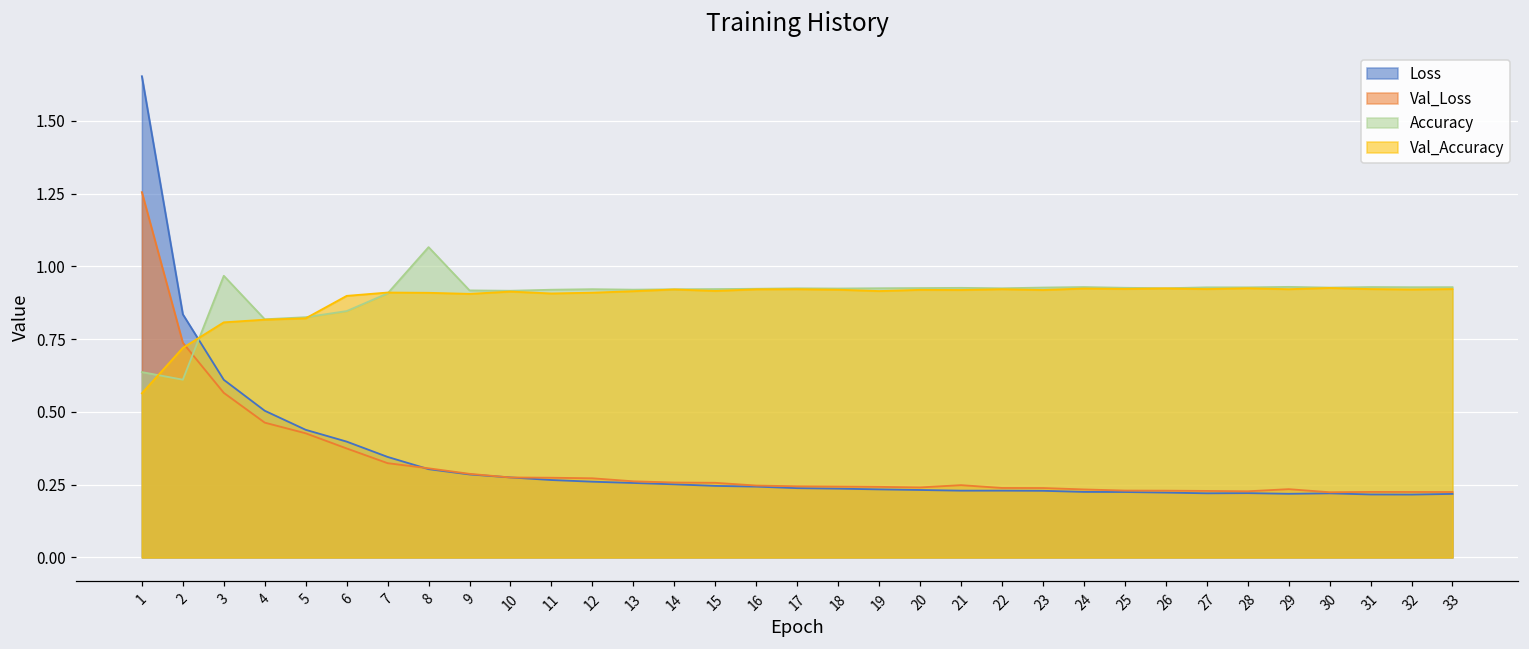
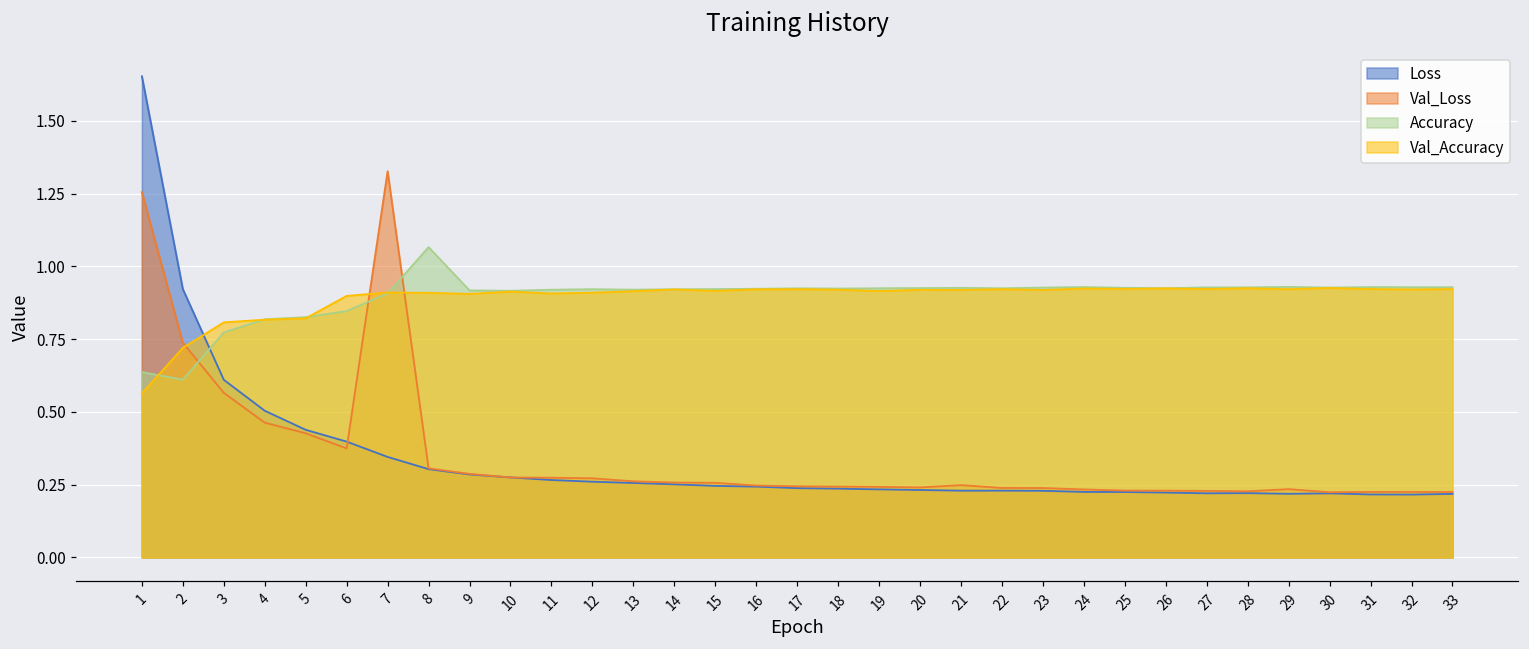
  {
    "Loss": {
      "1": 1.65,
-     "2": 0.84,
+     "2": 0.92,
      "3": 0.61,
      "4": 0.50,
      "5": 0.44,
      "6": 0.40,
      "7": 0.35,
      "12": 0.26,
      "15": 0.25,
      "21": 0.23,
      "29": 0.22
    },
    "Val_Loss": {
      "1": 1.25,
      "2": 0.74,
      "3": 0.57,
      "4": 0.46,
      "5": 0.43,
      "6": 0.37,
-     "7": 0.32,
+     "7": 1.33,
      "12": 0.27,
      "15": 0.26,
      "21": 0.25,
      "29": 0.23
    },
    "Accuracy": {
      "1": 0.64,
      "2": 0.61,
-     "3": 0.97,
+     "3": 0.77,
      "6": 0.85,
      "8": 1.07,
      "9": 0.92,
      "11": 0.92,
      "12": 0.92
    },
    "Val_Accuracy": {
      "1": 0.56,
      "2": 0.72,
      "3": 0.81,
      "6": 0.90,
      "8": 0.91,
      "9": 0.91,
      "11": 0.91,
      "12": 0.91
    }
  }
